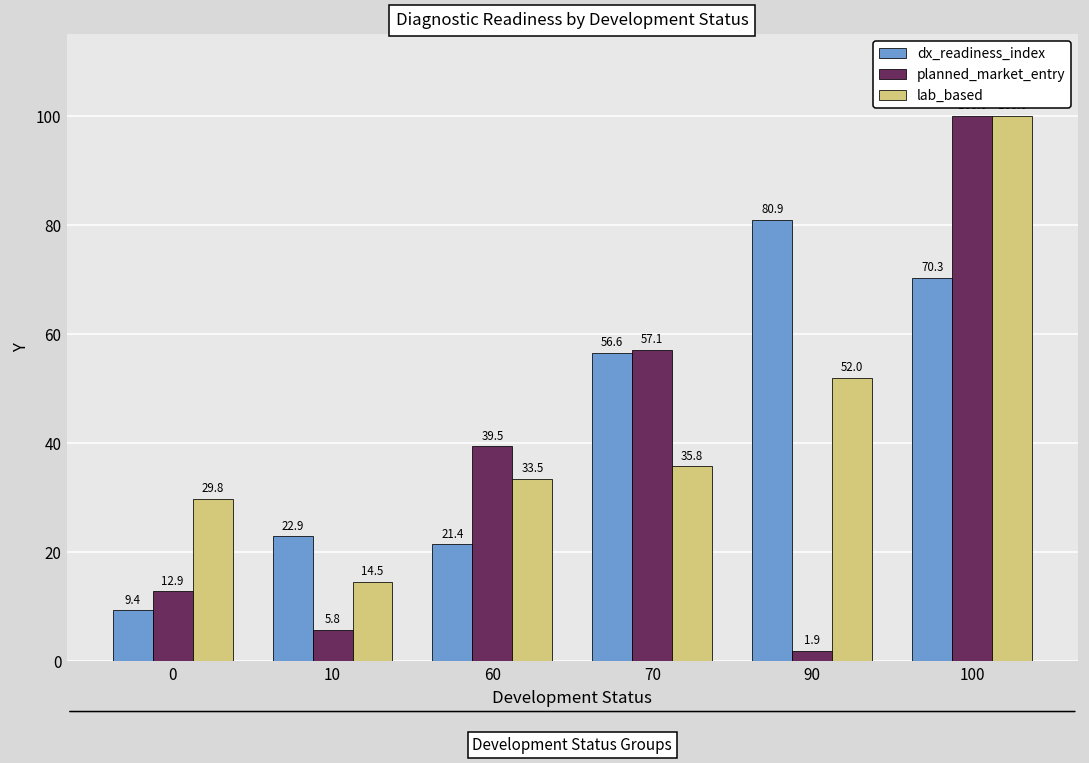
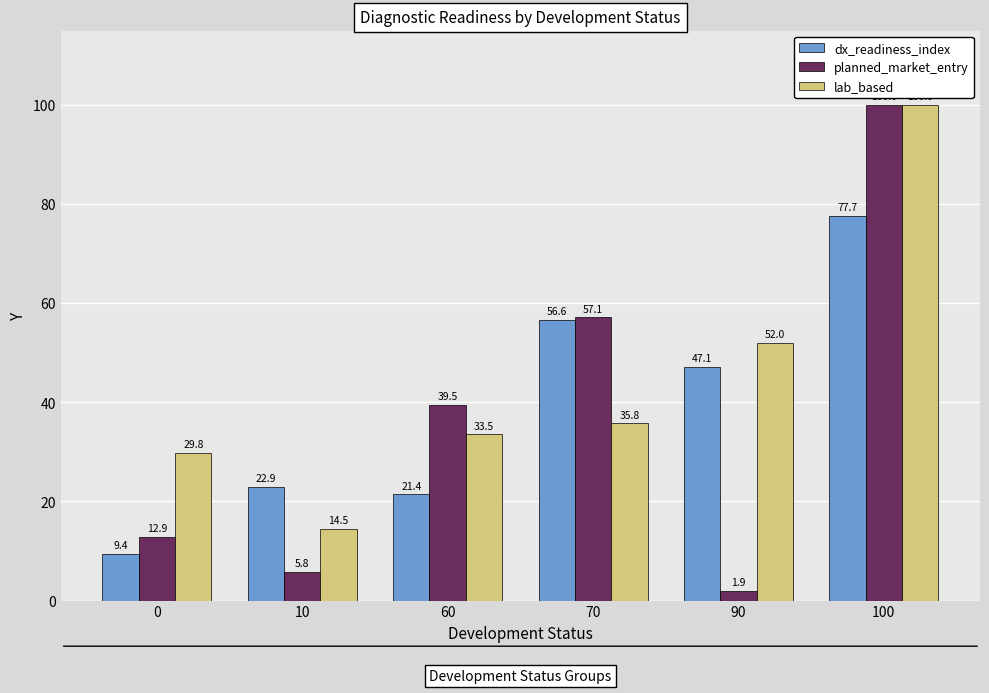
  {
    "dx_readiness_index": {
      "0": 9.4,
      "10": 22.9,
      "60": 21.4,
      "70": 56.6,
-     "90": 80.9,
-     "100": 70.3
+     "90": 47.1,
+     "100": 77.7
    },
    "planned_market_entry": {
      "0": 12.9,
      "10": 5.8,
      "60": 39.5,
      "70": 57.1,
      "90": 1.9
    },
    "lab_based": {
      "0": 29.8,
      "10": 14.5,
      "60": 33.5,
      "70": 35.8,
      "90": 52.0
    }
  }
